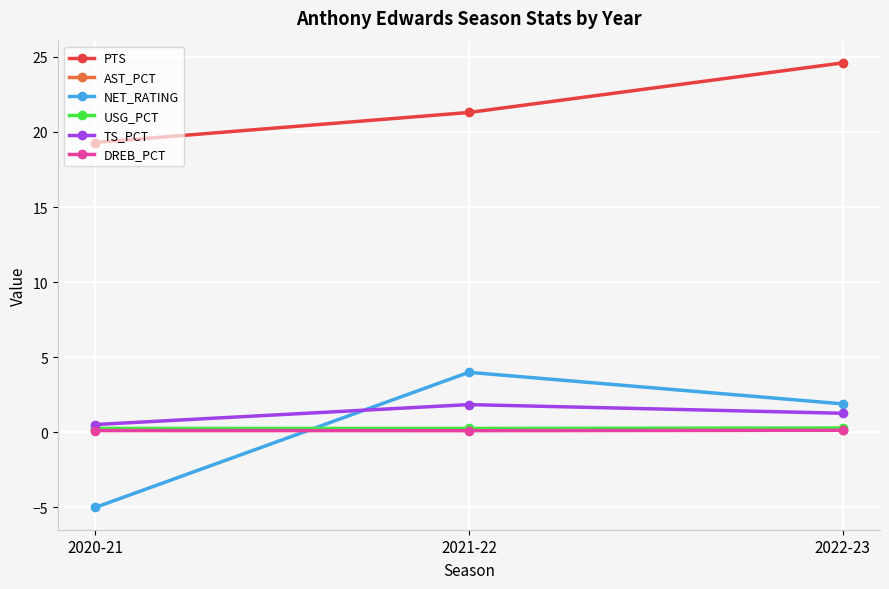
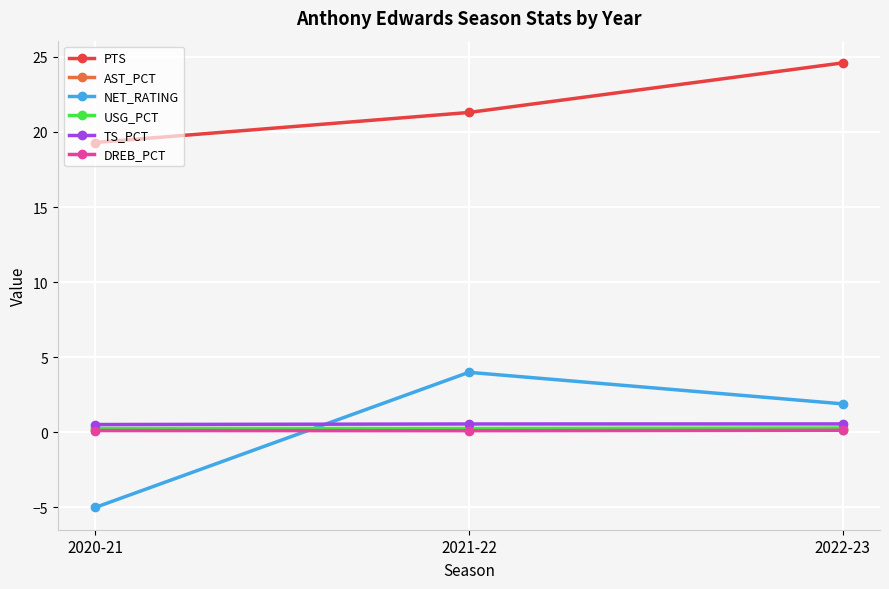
  {
    "NET_RATING": {
      "2020-21": -5.0,
      "2021-22": 4.0,
      "2022-23": 1.9
    },
    "TS_PCT": {
      "2020-21": 0.5,
-     "2021-22": 1.9,
-     "2022-23": 1.3
+     "2021-22": 0.6,
+     "2022-23": 0.6
    }
  }
